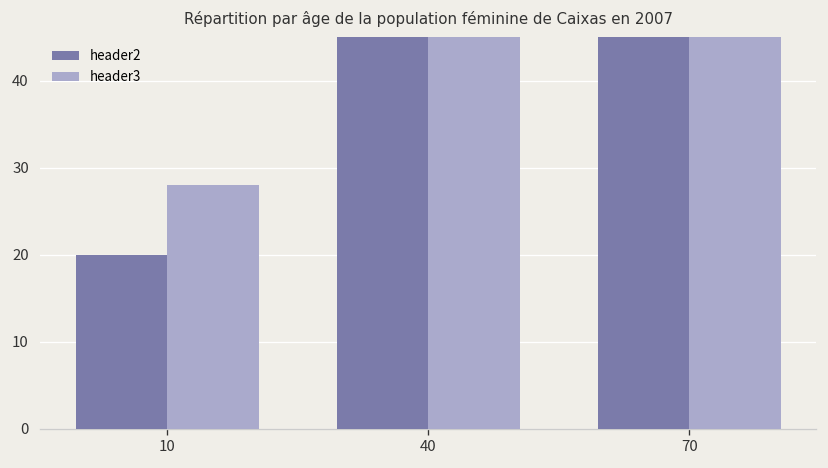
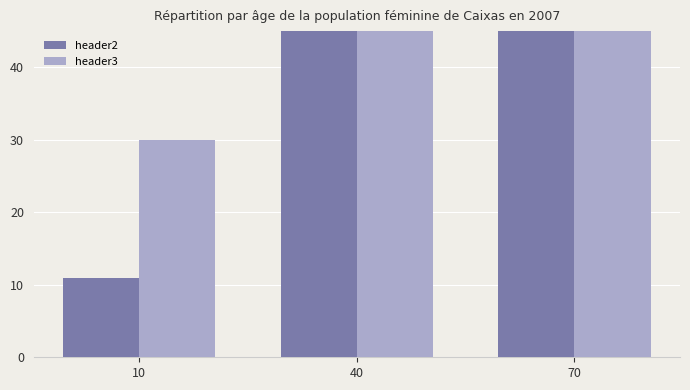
  {
    "header2": {
-     "10": 20
+     "10": 11
    },
    "header3": {
-     "10": 28
+     "10": 30
    }
  }
